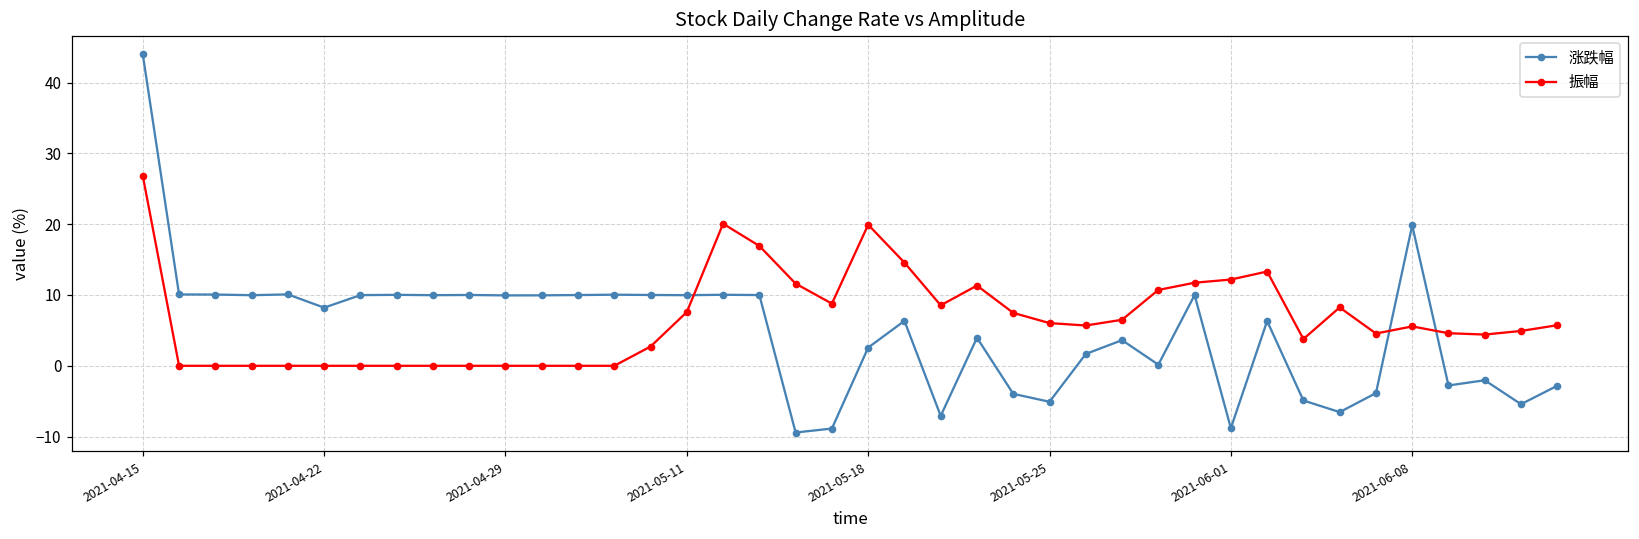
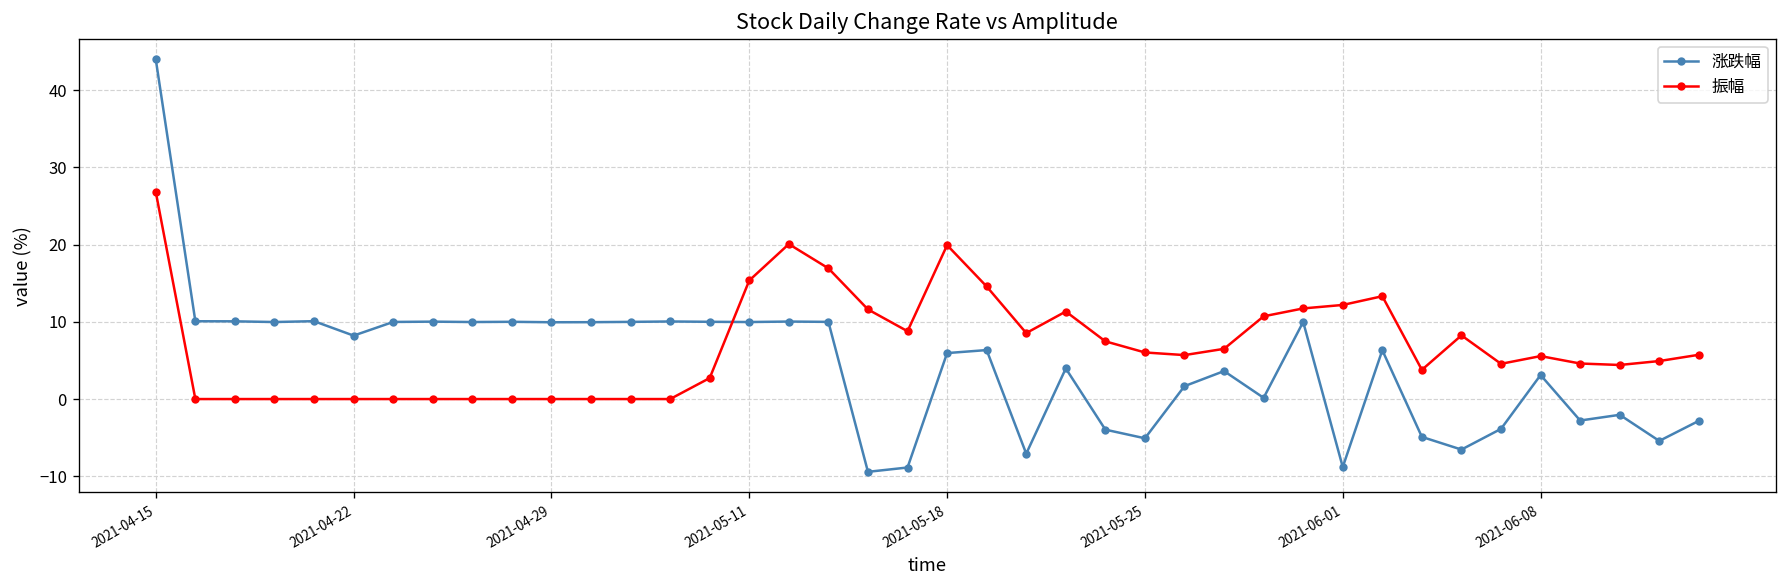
  {
    "涨跌幅": {
      "2021-04-15": 44,
      "2021-04-22": 8,
      "2021-04-29": 10,
      "2021-05-11": 10,
-     "2021-05-18": 3,
+     "2021-05-18": 6,
      "2021-05-25": -5,
      "2021-06-01": -9,
-     "2021-06-08": 20
+     "2021-06-08": 3
    },
    "振幅": {
      "2021-04-15": 27,
      "2021-04-22": 0,
      "2021-04-29": 0,
-     "2021-05-11": 8,
+     "2021-05-11": 15,
      "2021-05-18": 20,
      "2021-05-25": 6,
      "2021-06-01": 12,
      "2021-06-08": 6
    }
  }
